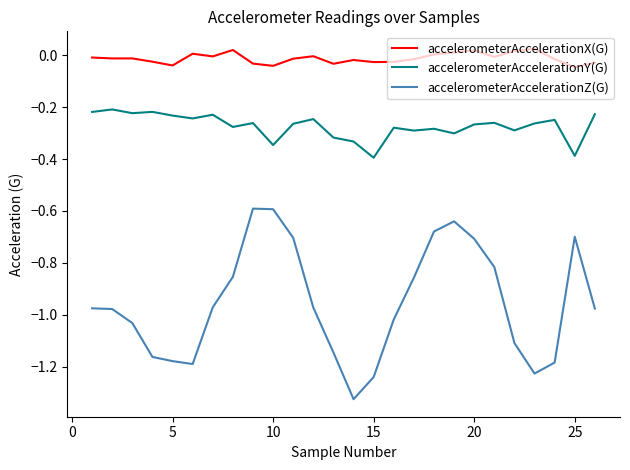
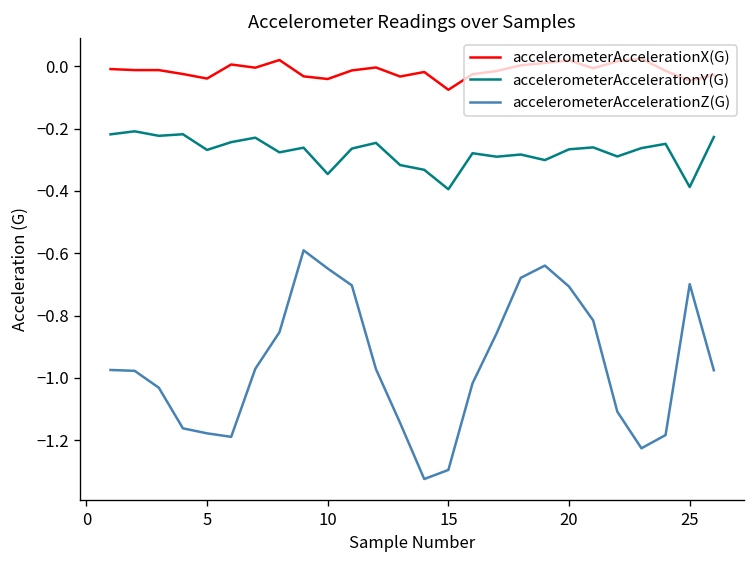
  {
    "accelerometerAccelerationX(G)": {
      "5": -0.04,
      "10": -0.04,
-     "15": -0.03
+     "15": -0.08
    },
    "accelerometerAccelerationY(G)": {
-     "5": -0.23,
+     "5": -0.27,
      "10": -0.35,
      "15": -0.39,
      "20": -0.27,
      "25": -0.39
    },
    "accelerometerAccelerationZ(G)": {
      "5": -1.18,
-     "10": -0.59,
-     "15": -1.24,
+     "10": -0.65,
+     "15": -1.30,
      "20": -0.71,
      "25": -0.70
    }
  }
